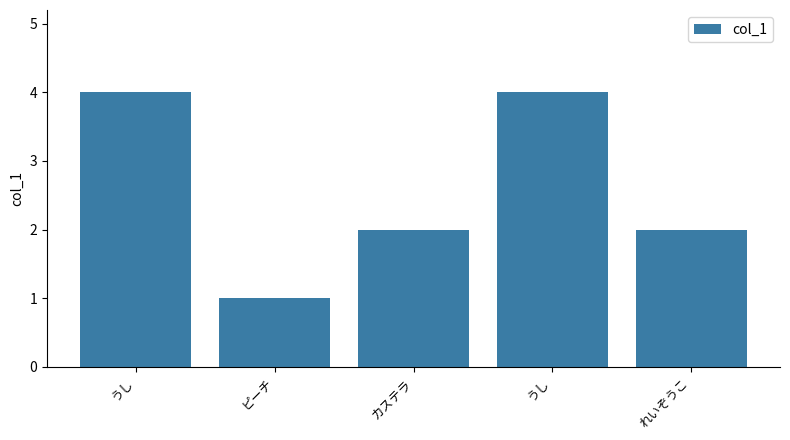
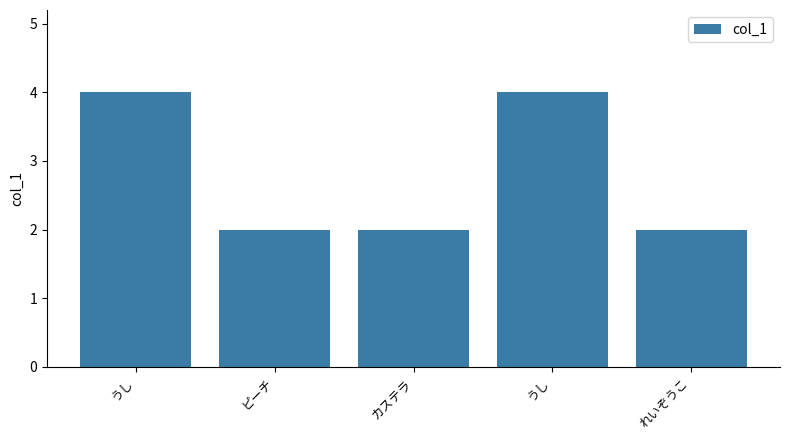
  {
-   "ピーチ": 1,
+   "ピーチ": 2,
    "カステラ": 2,
    "れいぞうこ": 2
  }
